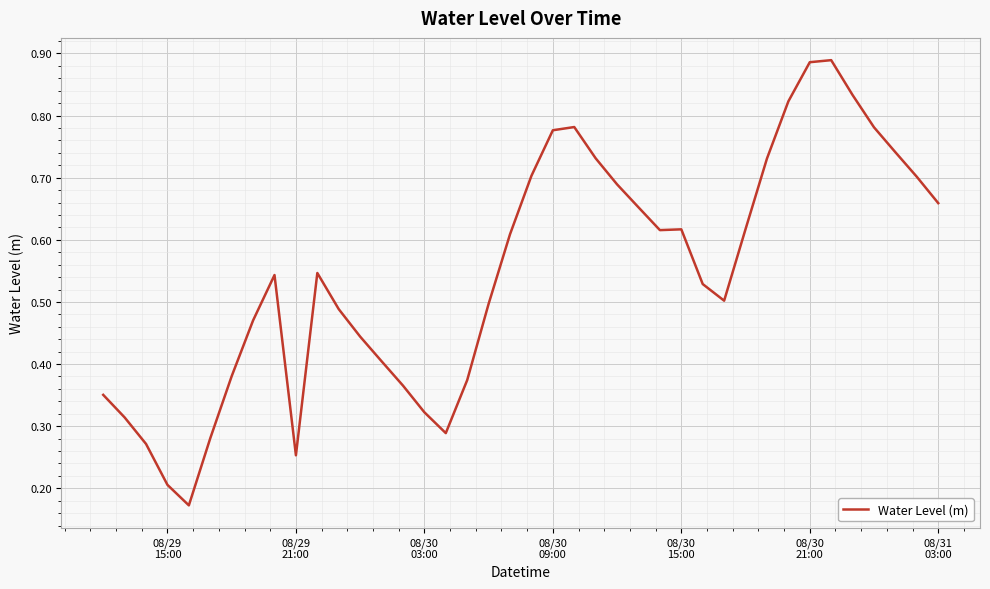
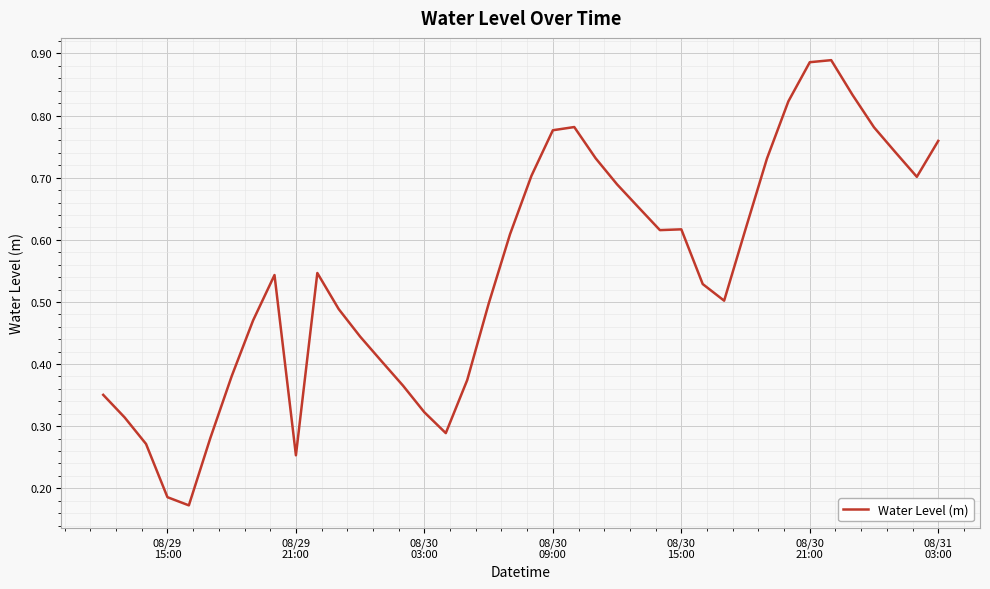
  {
-   "08/29 15:00": 0.21,
+   "08/29 15:00": 0.19,
    "08/29 21:00": 0.25,
    "08/30 03:00": 0.32,
    "08/30 09:00": 0.78,
    "08/30 15:00": 0.62,
    "08/30 21:00": 0.89,
-   "08/31 03:00": 0.66
+   "08/31 03:00": 0.76
  }
